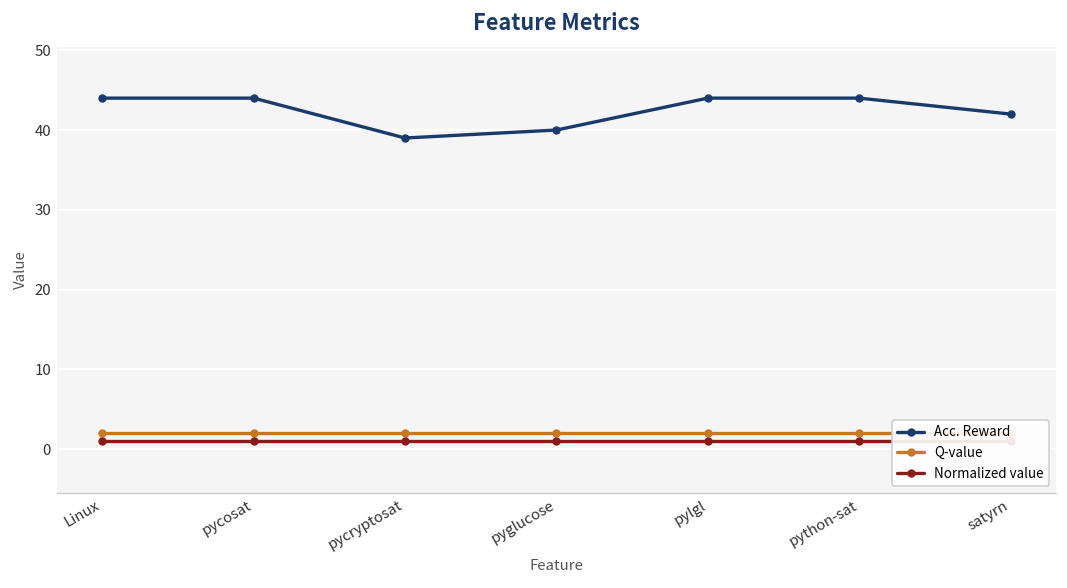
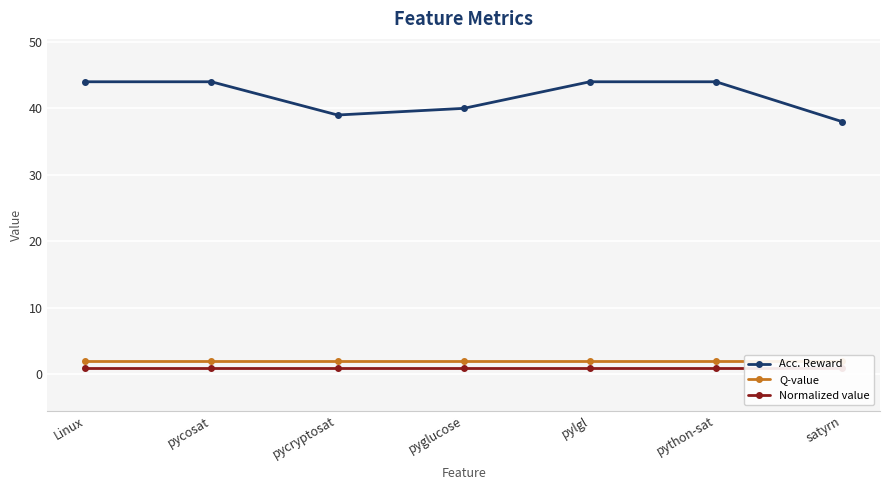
  {
    "Acc. Reward": {
      "Linux": 44,
      "pycosat": 44,
      "pycryptosat": 39,
      "pyglucose": 40,
      "pylgl": 44,
      "python-sat": 44,
-     "satyrn": 42
+     "satyrn": 38
    },
    "Q-value": {
      "Linux": 2,
      "pycosat": 2,
      "pycryptosat": 2,
      "pyglucose": 2,
      "pylgl": 2,
      "python-sat": 2
    },
    "Normalized value": {
      "Linux": 1,
      "pycosat": 1,
      "pycryptosat": 1,
      "pyglucose": 1,
      "pylgl": 1,
      "python-sat": 1
    }
  }
